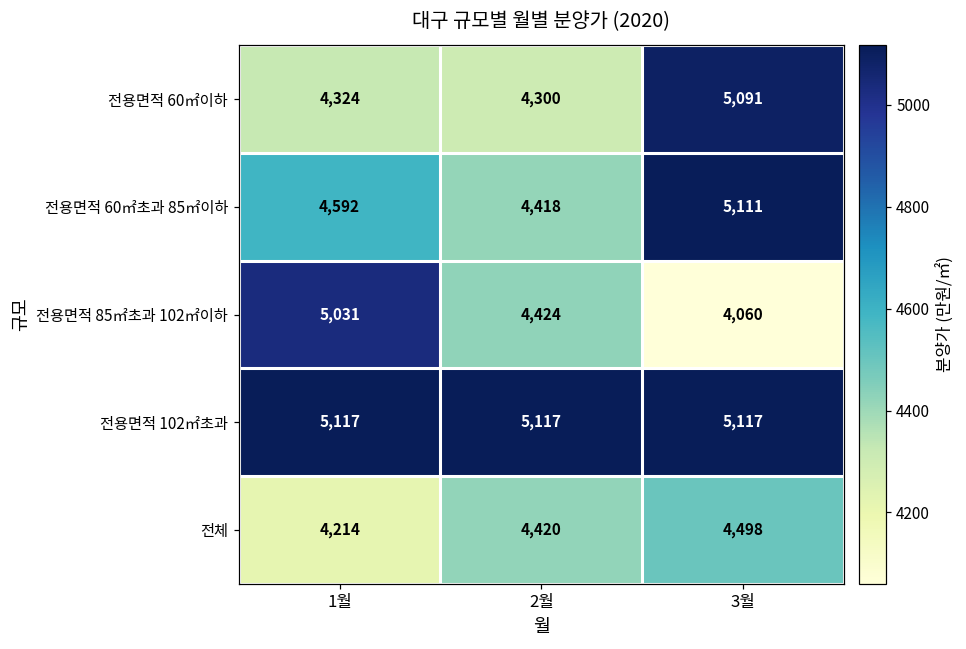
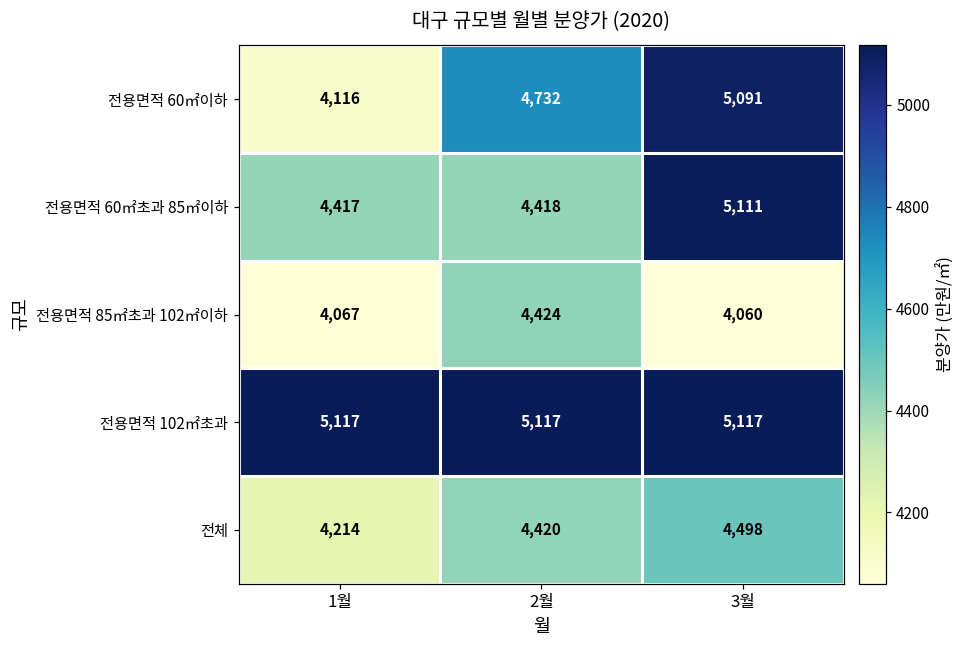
  {
    "전용면적 60㎡이하": {
-     "1월": "4,324",
-     "2월": "4,300",
+     "1월": "4,116",
+     "2월": "4,732",
      "3월": "5,091"
    },
    "전용면적 60㎡초과 85㎡이하": {
-     "1월": "4,592",
+     "1월": "4,417",
      "2월": "4,418",
      "3월": "5,111"
    },
    "전용면적 85㎡초과 102㎡이하": {
-     "1월": "5,031",
+     "1월": "4,067",
      "2월": "4,424",
      "3월": "4,060"
    },
    "전용면적 102㎡초과": {
      "1월": "5,117",
      "2월": "5,117",
      "3월": "5,117"
    },
    "전체": {
      "1월": "4,214",
      "2월": "4,420",
      "3월": "4,498"
    }
  }
